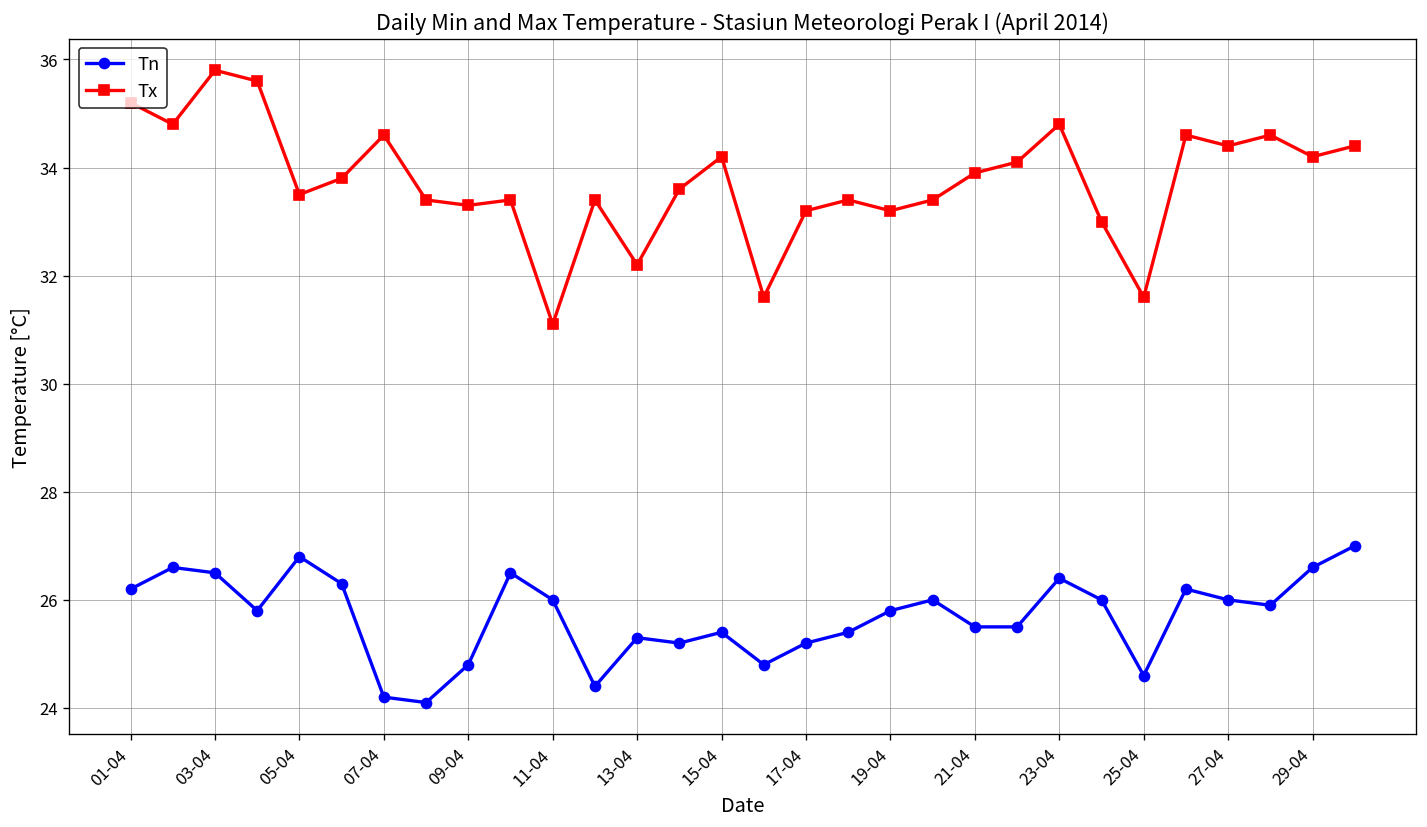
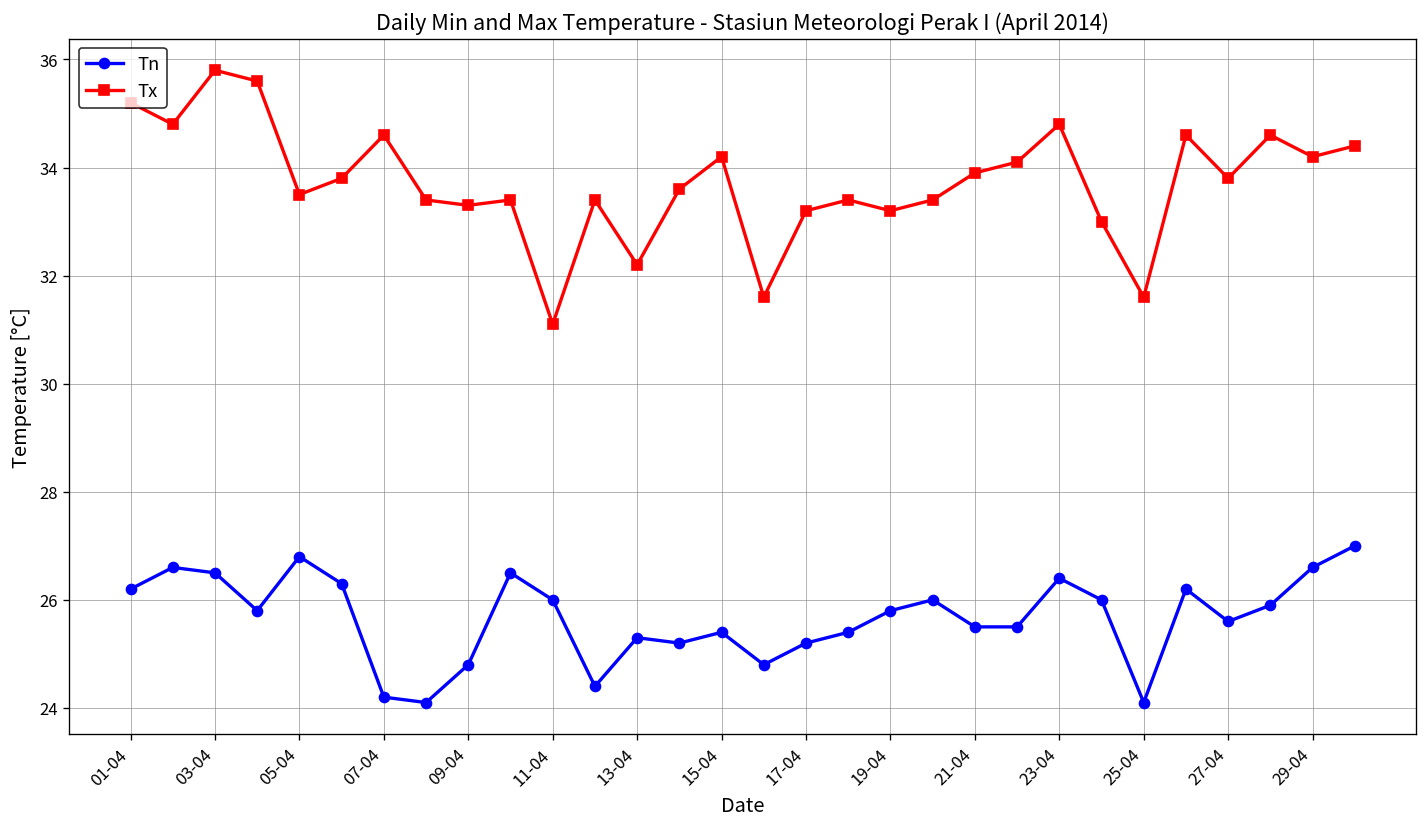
  {
    "Tn": {
      "01-04": 26.2,
      "03-04": 26.5,
      "05-04": 26.8,
      "07-04": 24.2,
      "09-04": 24.8,
      "11-04": 26.0,
      "13-04": 25.3,
      "15-04": 25.4,
      "17-04": 25.2,
      "19-04": 25.8,
      "21-04": 25.5,
      "23-04": 26.4,
-     "25-04": 24.6,
-     "27-04": 26.0,
+     "25-04": 24.1,
+     "27-04": 25.6,
      "29-04": 26.6
    },
    "Tx": {
      "03-04": 35.8,
      "05-04": 33.5,
      "07-04": 34.6,
      "09-04": 33.3,
      "11-04": 31.1,
      "13-04": 32.2,
      "15-04": 34.2,
      "17-04": 33.2,
      "19-04": 33.2,
      "21-04": 33.9,
      "23-04": 34.8,
      "25-04": 31.6,
-     "27-04": 34.4,
+     "27-04": 33.8,
      "29-04": 34.2
    }
  }
